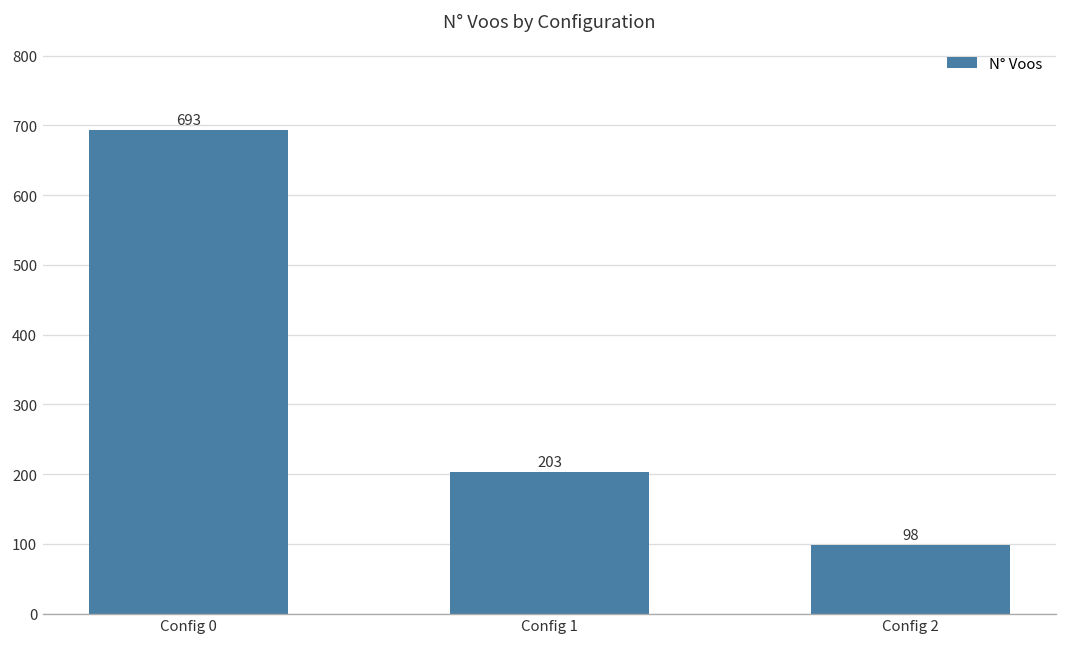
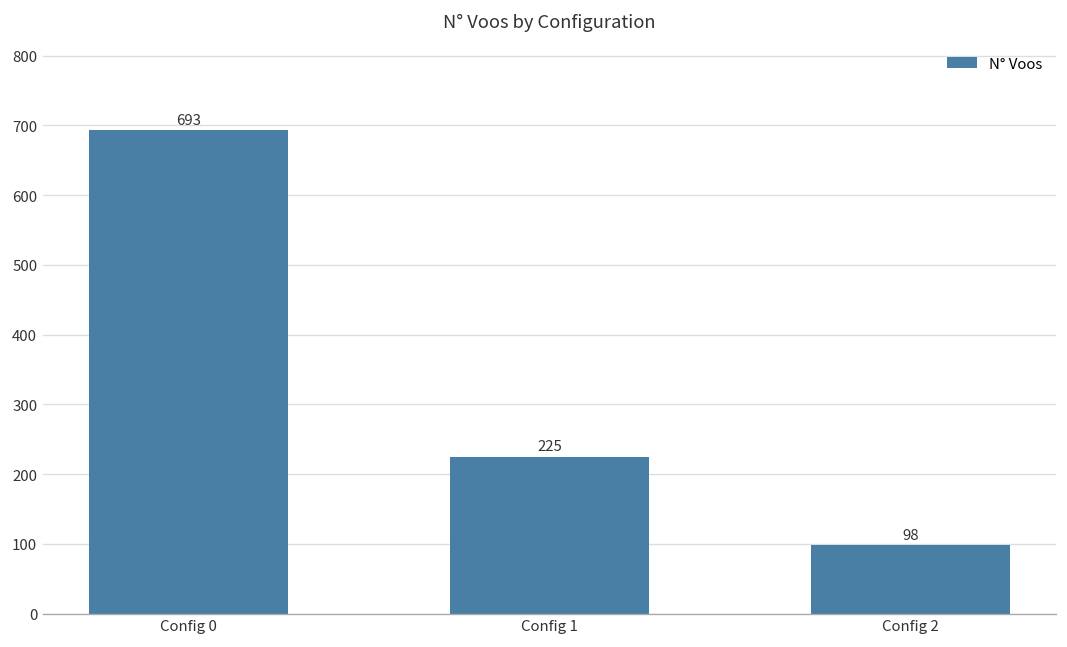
  {
    "Config 0": 693,
-   "Config 1": 203,
+   "Config 1": 225,
    "Config 2": 98
  }
